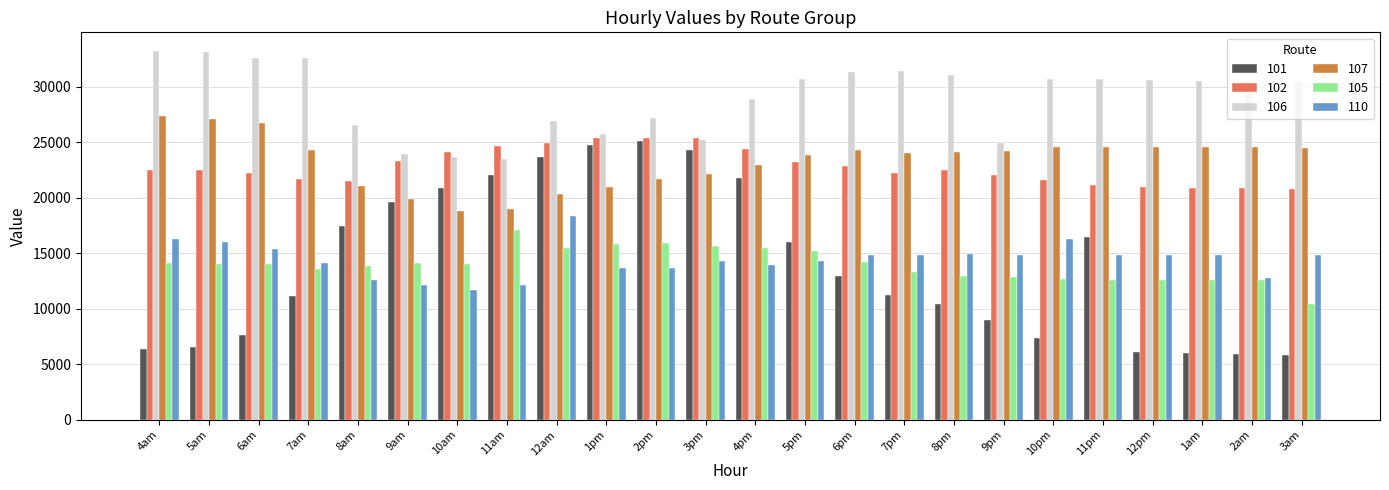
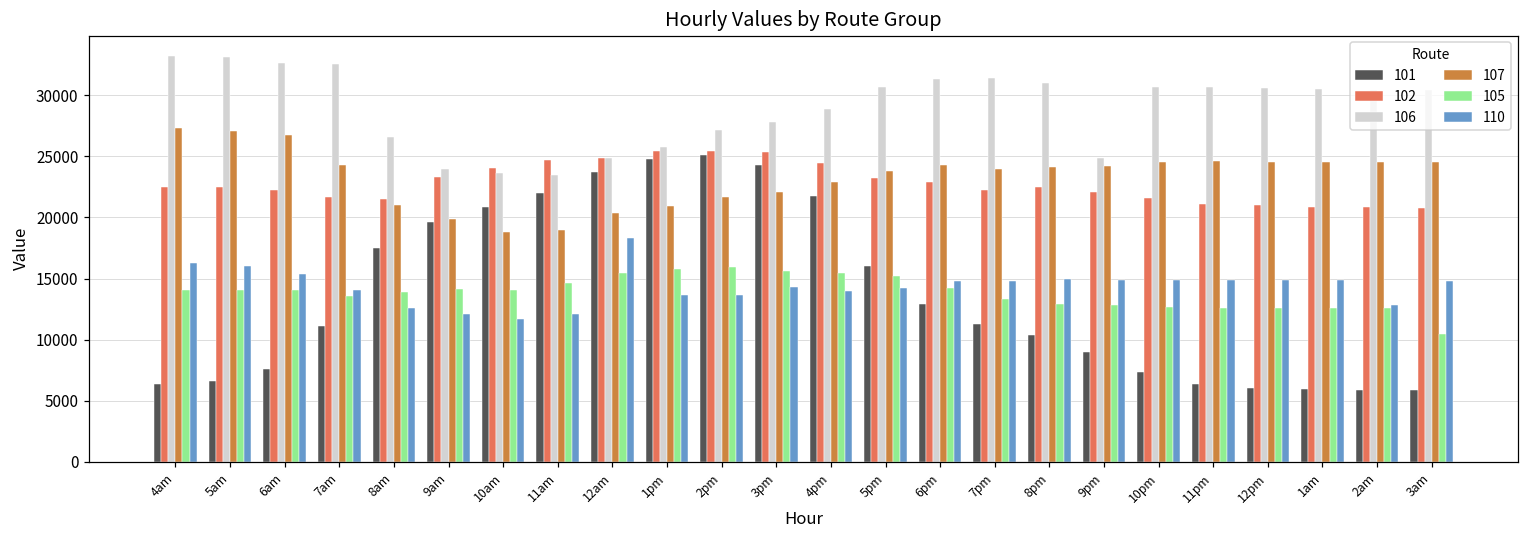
  {
    "101": {
      "4am": 6400,
      "5am": 6600,
      "6am": 7600,
      "7am": 11100,
      "8am": 17500,
      "9am": 19700,
      "10am": 20900,
      "11am": 22000,
      "12am": 23700,
      "1pm": 24800,
      "2pm": 25100,
      "3pm": 24300,
      "4pm": 21800,
      "5pm": 16000,
      "6pm": 13000,
      "7pm": 11300,
      "8pm": 10400,
      "9pm": 8900,
      "10pm": 7400,
-     "11pm": 16500,
+     "11pm": 6400,
      "12pm": 6100,
      "1am": 6000,
      "2am": 5900,
      "3am": 5900
    },
    "106": {
      "4am": 33200,
      "5am": 33100,
      "6am": 32600,
      "7am": 32600,
      "8am": 26600,
      "9am": 23900,
      "10am": 23600,
      "11am": 23500,
-     "12am": 26900,
+     "12am": 24900,
      "1pm": 25800,
      "2pm": 27200,
-     "3pm": 25200,
+     "3pm": 27800,
      "4pm": 28900,
      "5pm": 30700,
      "6pm": 31300,
      "7pm": 31400,
      "8pm": 31000,
      "9pm": 24900,
      "10pm": 30700,
      "11pm": 30700,
      "12pm": 30600,
      "1am": 30500
    },
    "105": {
      "4am": 14100,
      "5am": 14000,
      "6am": 14000,
      "7am": 13600,
      "8am": 13900,
      "9am": 14100,
      "10am": 14100,
-     "11am": 17100,
+     "11am": 14700,
      "12am": 15500,
      "1pm": 15800,
      "2pm": 16000,
      "3pm": 15600,
      "4pm": 15400,
      "5pm": 15200,
      "6pm": 14200,
      "7pm": 13300,
      "8pm": 12900,
      "9pm": 12800,
      "10pm": 12600,
      "11pm": 12600,
      "12pm": 12600,
      "1am": 12600,
      "2am": 12600,
      "3am": 10400
    },
    "110": {
      "4am": 16300,
      "5am": 16000,
      "6am": 15400,
      "7am": 14100,
      "8am": 12600,
      "9am": 12100,
      "10am": 11700,
      "11am": 12100,
      "12am": 18300,
      "1pm": 13600,
      "2pm": 13700,
      "3pm": 14300,
      "4pm": 13900,
      "5pm": 14300,
      "6pm": 14800,
      "7pm": 14800,
      "8pm": 15000,
      "9pm": 14900,
-     "10pm": 16200,
+     "10pm": 14900,
      "11pm": 14900,
      "12pm": 14900,
      "1am": 14900,
      "2am": 12800,
      "3am": 14800
    }
  }
